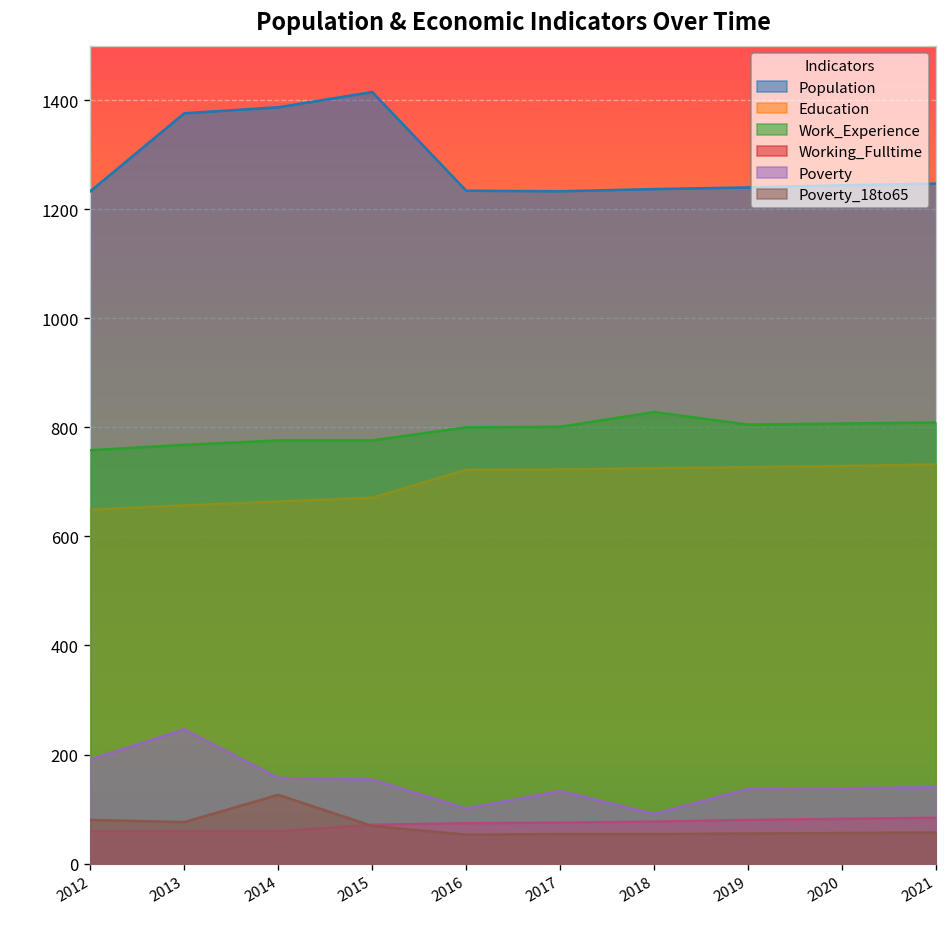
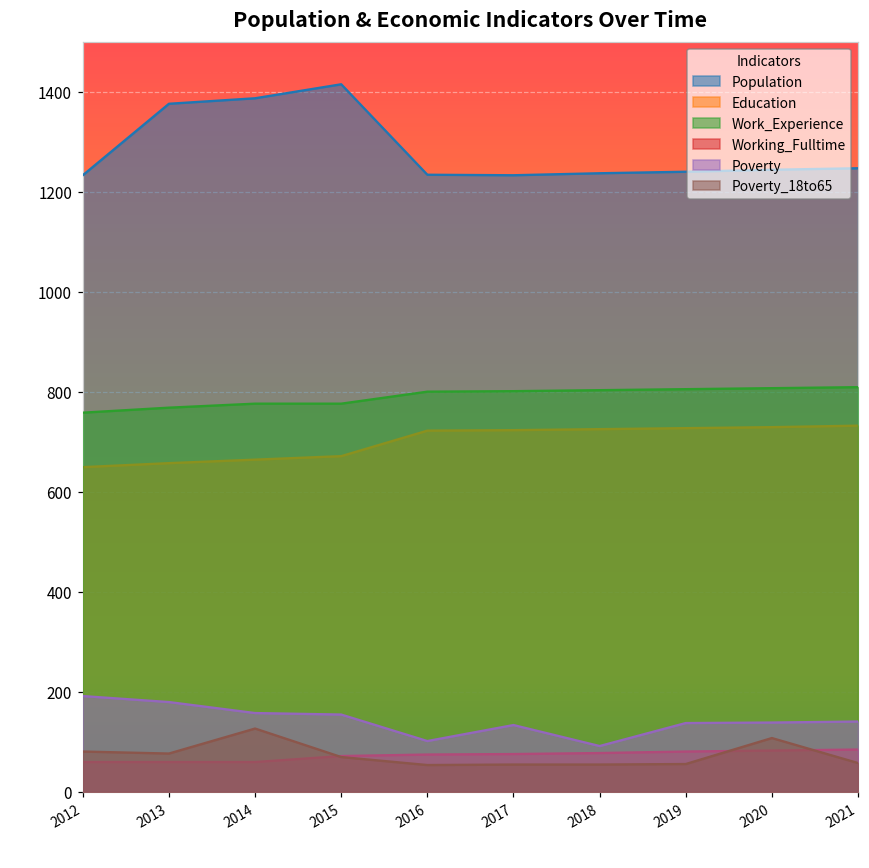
  {
    "Population": {
      "2012": 1230,
      "2013": 1380,
      "2014": 1390,
      "2015": 1420,
      "2016": 1230,
      "2017": 1230,
      "2018": 1240,
      "2019": 1240,
      "2021": 1250
    },
    "Education": {
      "2012": 650,
      "2013": 660,
      "2014": 660,
      "2015": 670,
      "2016": 720,
      "2017": 720,
      "2018": 730,
      "2019": 730,
      "2020": 730,
      "2021": 730
    },
    "Work_Experience": {
      "2012": 760,
      "2013": 770,
      "2014": 780,
      "2015": 780,
      "2016": 800,
      "2017": 800,
-     "2018": 830,
+     "2018": 800,
      "2019": 810,
      "2020": 810,
      "2021": 810
    },
    "Working_Fulltime": {
      "2012": 60,
      "2013": 60,
      "2014": 60,
      "2016": 70,
      "2017": 80,
      "2018": 80,
      "2019": 80,
      "2020": 80,
      "2021": 80
    },
    "Poverty": {
      "2012": 190,
-     "2013": 250,
+     "2013": 180,
      "2014": 160,
      "2015": 150,
      "2016": 100,
      "2017": 130,
      "2018": 90,
      "2019": 140,
      "2020": 140,
      "2021": 140
    },
    "Poverty_18to65": {
      "2012": 80,
      "2013": 80,
      "2014": 130,
      "2016": 50,
      "2017": 50,
      "2018": 50,
      "2019": 60,
-     "2020": 60,
+     "2020": 110,
      "2021": 60
    }
  }
